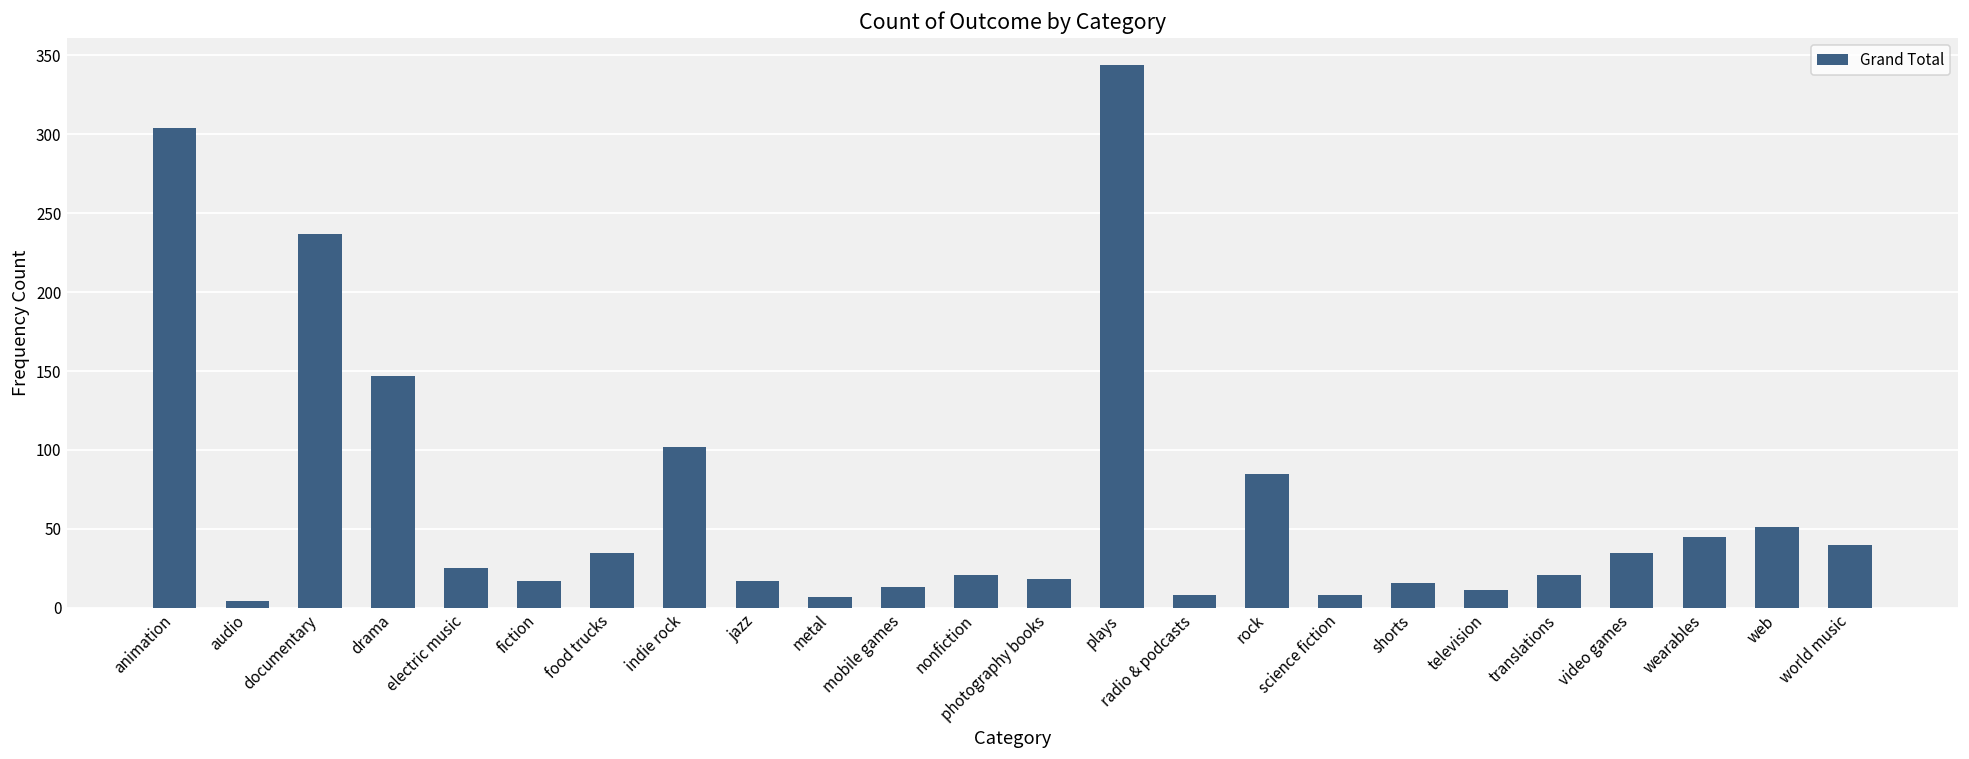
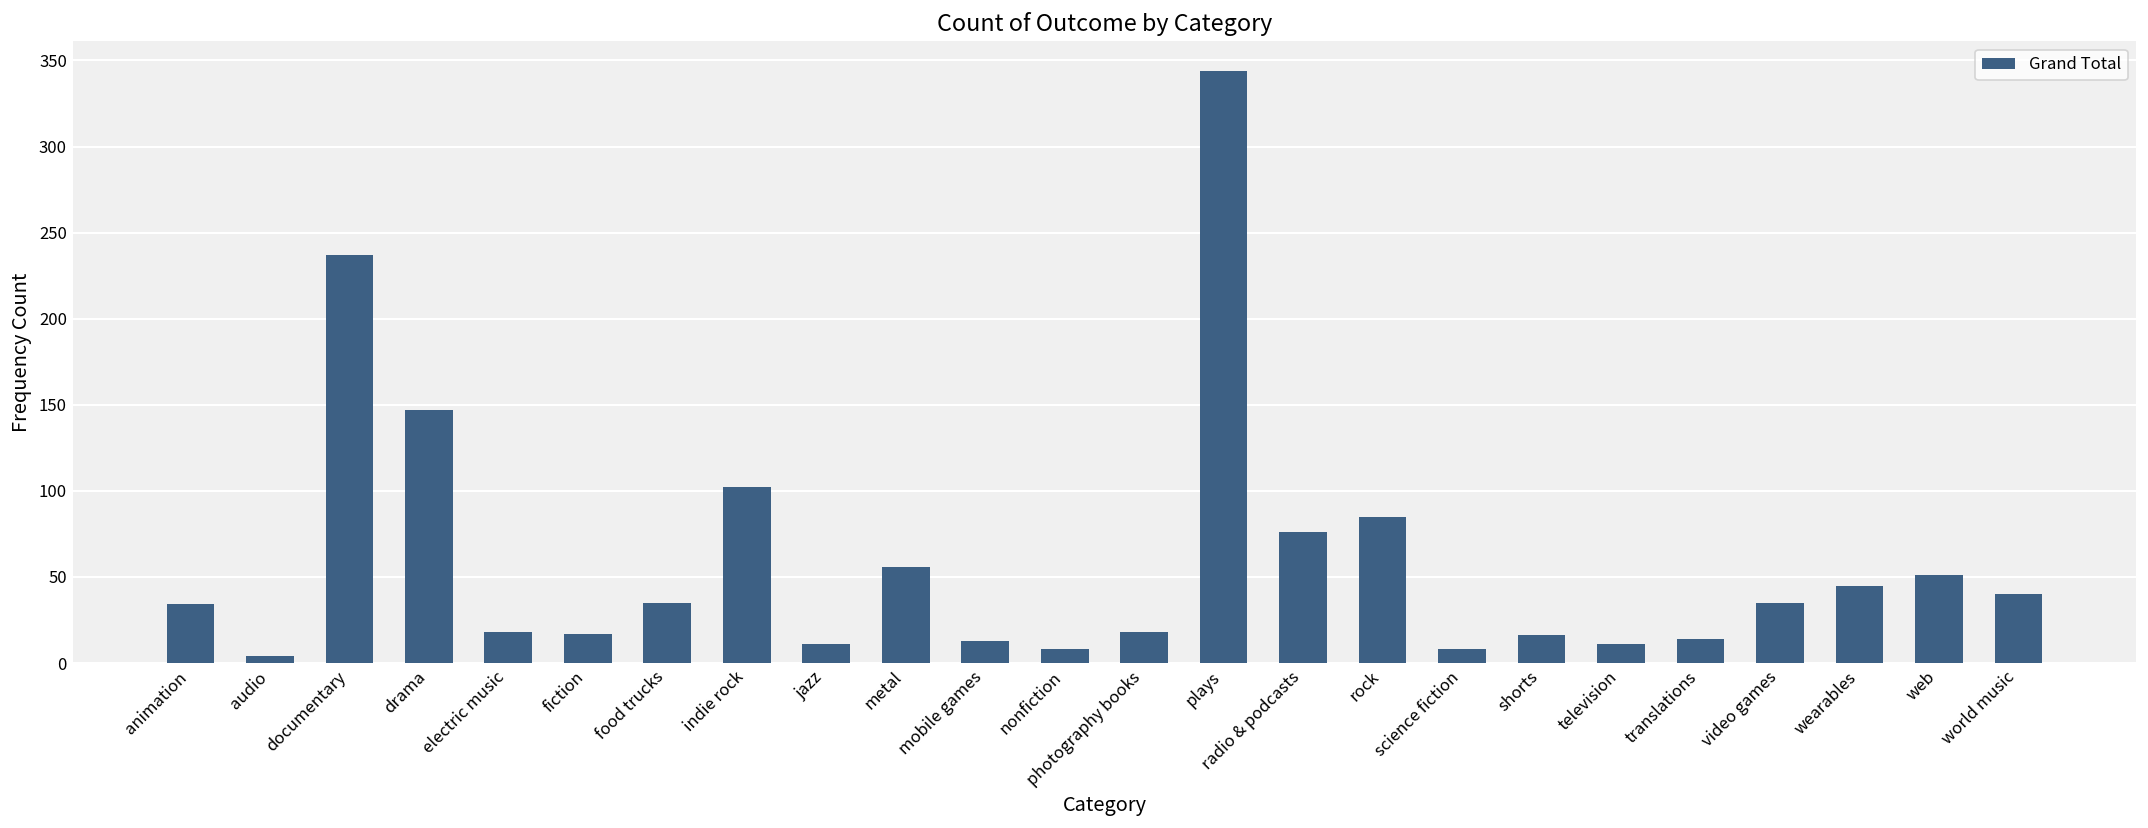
  {
-   "animation": 304,
+   "animation": 34,
    "audio": 4,
    "documentary": 237,
    "drama": 147,
-   "electric music": 25,
+   "electric music": 18,
    "fiction": 17,
    "food trucks": 35,
    "indie rock": 102,
-   "jazz": 17,
-   "metal": 7,
+   "jazz": 11,
+   "metal": 56,
    "mobile games": 13,
-   "nonfiction": 21,
+   "nonfiction": 8,
    "photography books": 18,
    "plays": 344,
-   "radio & podcasts": 8,
+   "radio & podcasts": 76,
    "rock": 85,
    "science fiction": 8,
    "shorts": 16,
    "television": 11,
-   "translations": 21,
+   "translations": 14,
    "video games": 35,
    "wearables": 45,
    "web": 51,
    "world music": 40
  }
